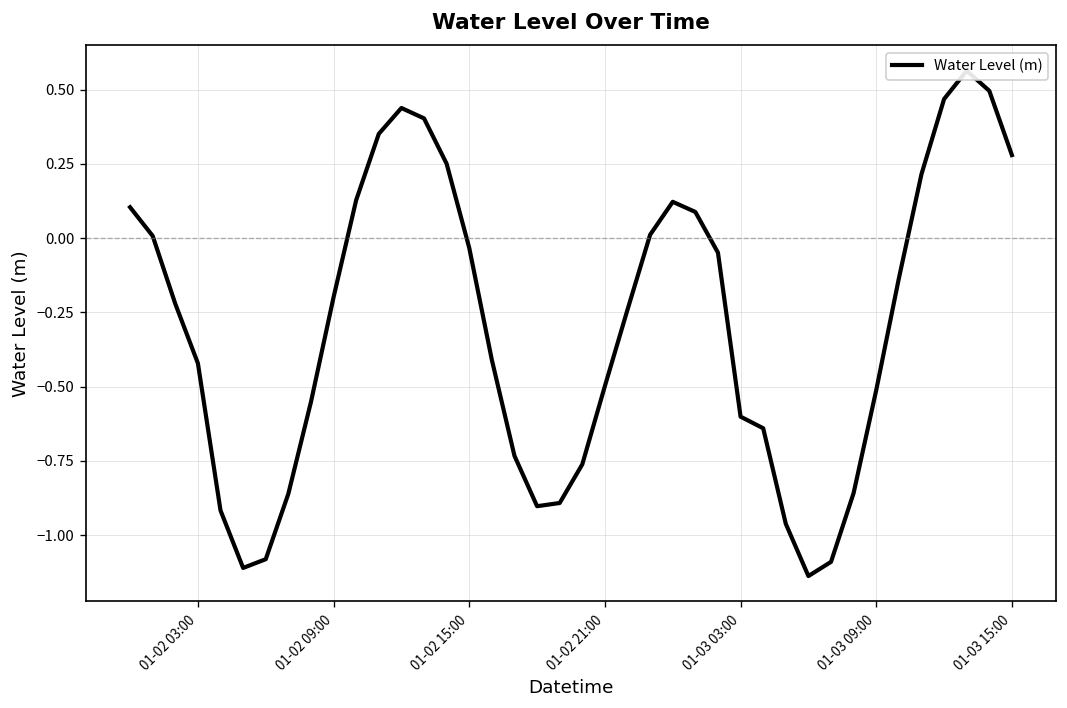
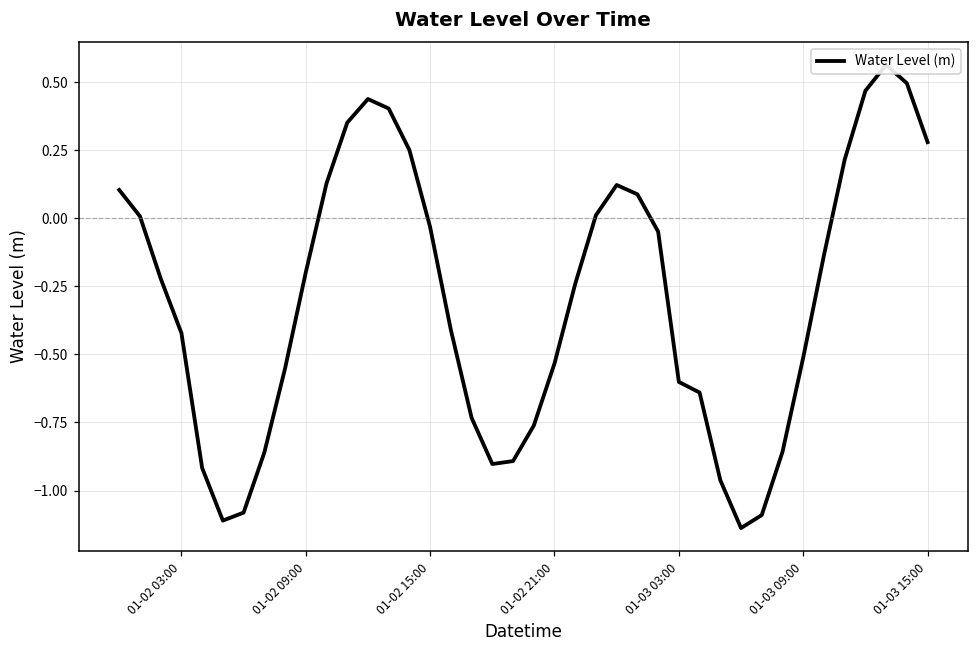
  {
    "01-02 03:00": -0.42,
    "01-02 09:00": -0.20,
    "01-02 15:00": -0.03,
-   "01-02 21:00": -0.50,
+   "01-02 21:00": -0.53,
    "01-03 03:00": -0.60,
    "01-03 09:00": -0.51,
    "01-03 15:00": 0.28
  }
